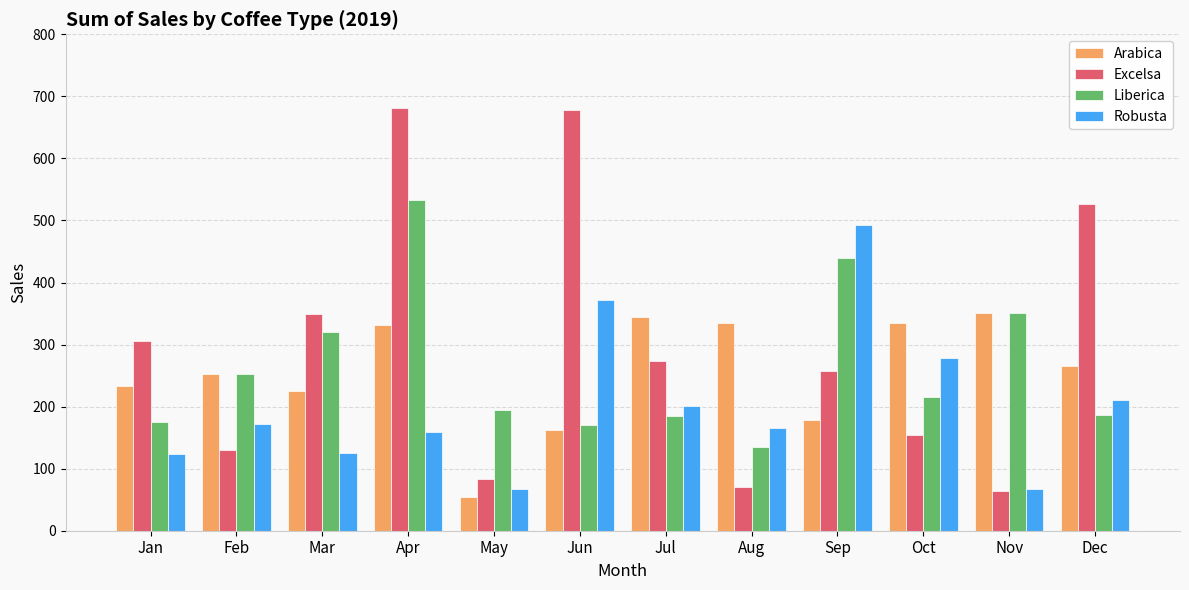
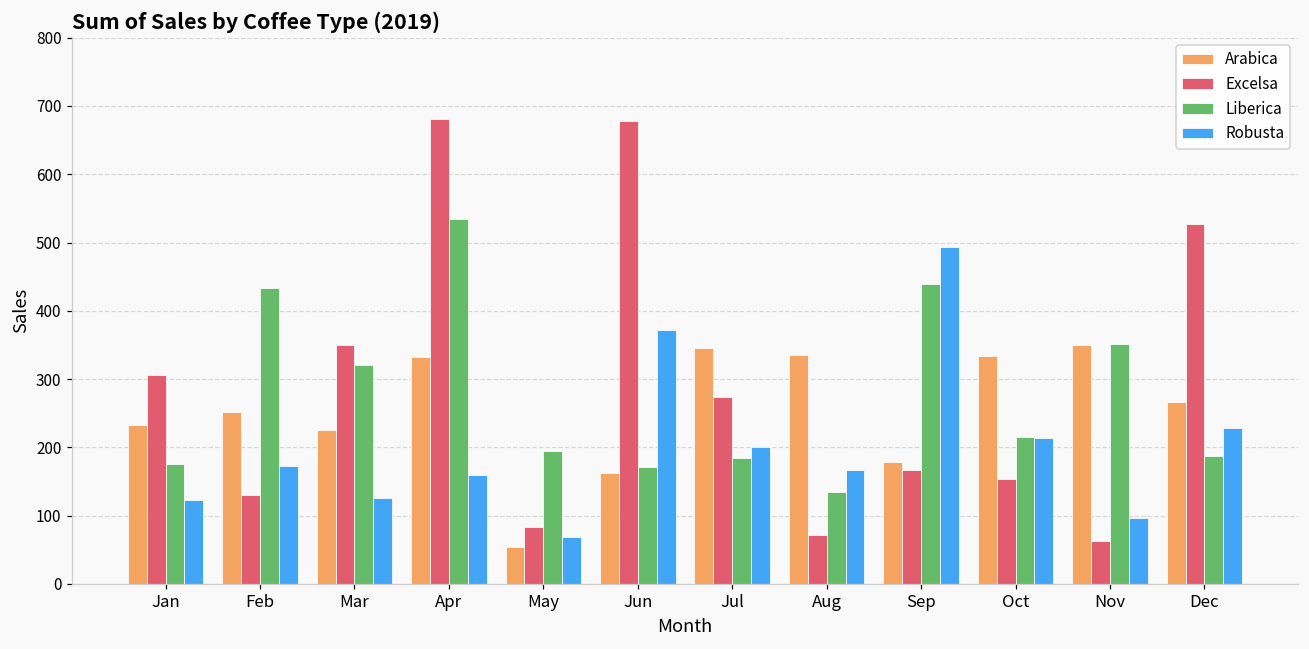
  {
    "Arabica": {
      "Jan": 230,
      "Feb": 250,
      "Mar": 220,
      "Apr": 330,
      "May": 50,
      "Jun": 160,
      "Jul": 350,
      "Aug": 330,
      "Sep": 180,
      "Oct": 330,
      "Nov": 350,
      "Dec": 270
    },
    "Excelsa": {
      "Jan": 310,
      "Feb": 130,
      "Mar": 350,
      "Apr": 680,
      "May": 80,
      "Jun": 680,
      "Jul": 270,
      "Aug": 70,
-     "Sep": 260,
+     "Sep": 170,
      "Oct": 150,
      "Nov": 60,
      "Dec": 530
    },
    "Liberica": {
      "Jan": 180,
-     "Feb": 250,
+     "Feb": 430,
      "Mar": 320,
      "Apr": 530,
      "May": 190,
      "Jun": 170,
      "Jul": 180,
      "Aug": 130,
      "Sep": 440,
      "Oct": 220,
      "Nov": 350,
      "Dec": 190
    },
    "Robusta": {
      "Jan": 120,
      "Feb": 170,
      "Mar": 130,
      "Apr": 160,
      "May": 70,
      "Jun": 370,
      "Jul": 200,
      "Aug": 170,
      "Sep": 490,
-     "Oct": 280,
-     "Nov": 70,
-     "Dec": 210
+     "Oct": 210,
+     "Nov": 100,
+     "Dec": 230
    }
  }
